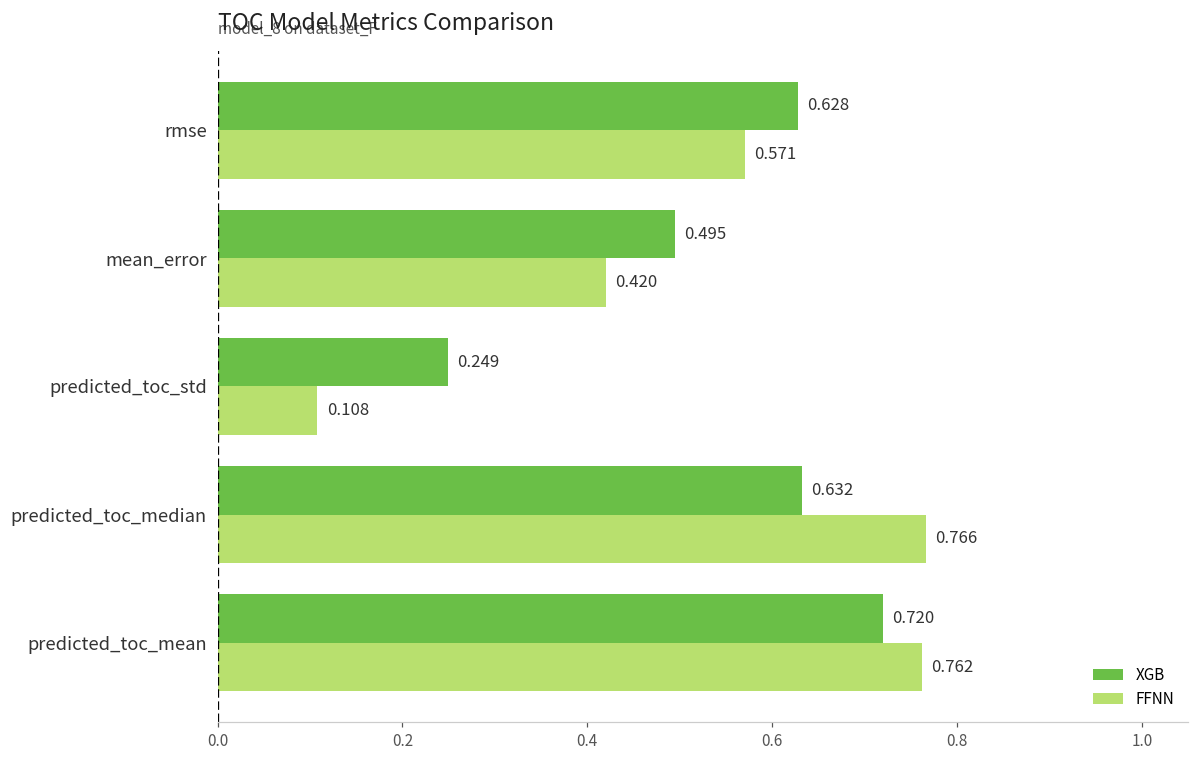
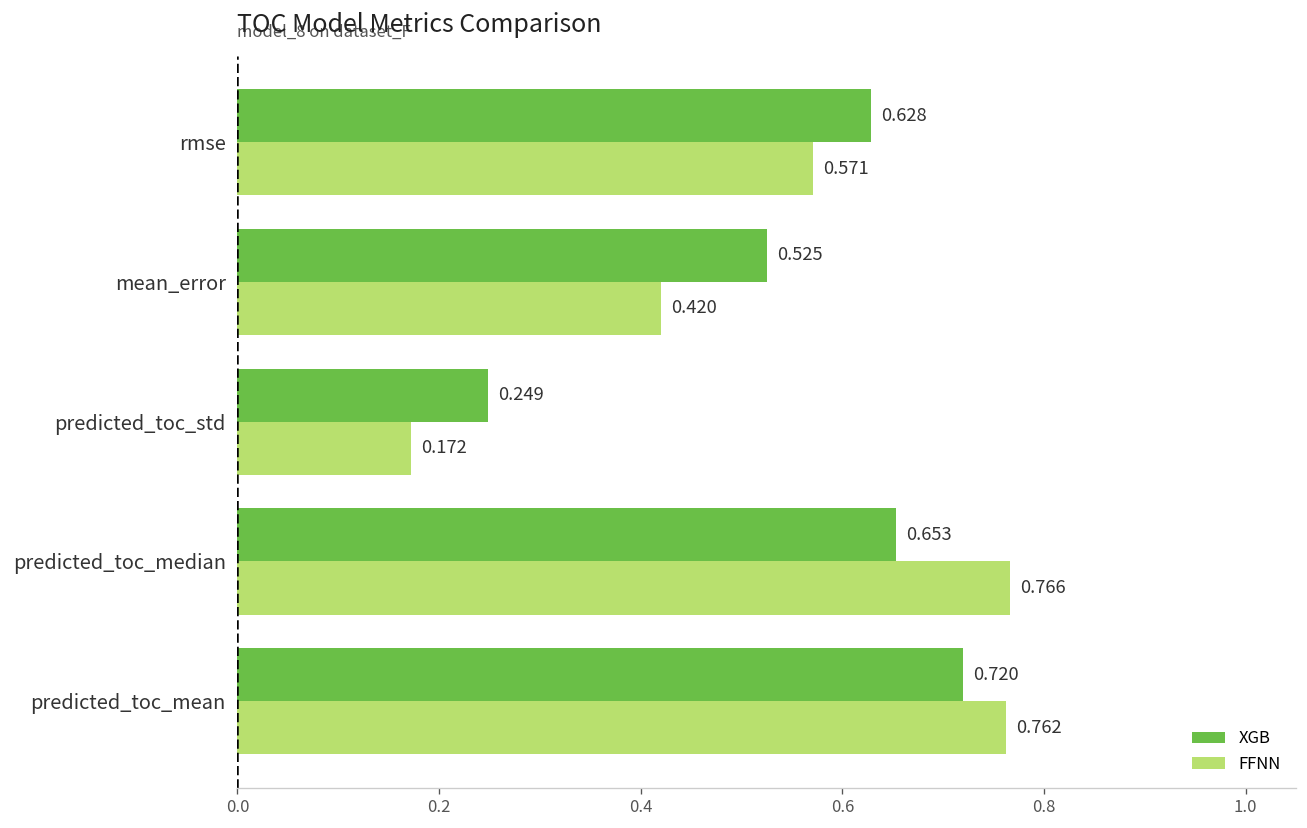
  {
    "XGB": {
      "rmse": 0.628,
-     "mean_error": 0.495,
+     "mean_error": 0.525,
      "predicted_toc_std": 0.249,
-     "predicted_toc_median": 0.632,
+     "predicted_toc_median": 0.653,
      "predicted_toc_mean": 0.720
    },
    "FFNN": {
      "rmse": 0.571,
      "mean_error": 0.420,
-     "predicted_toc_std": 0.108,
+     "predicted_toc_std": 0.172,
      "predicted_toc_median": 0.766,
      "predicted_toc_mean": 0.762
    }
  }
